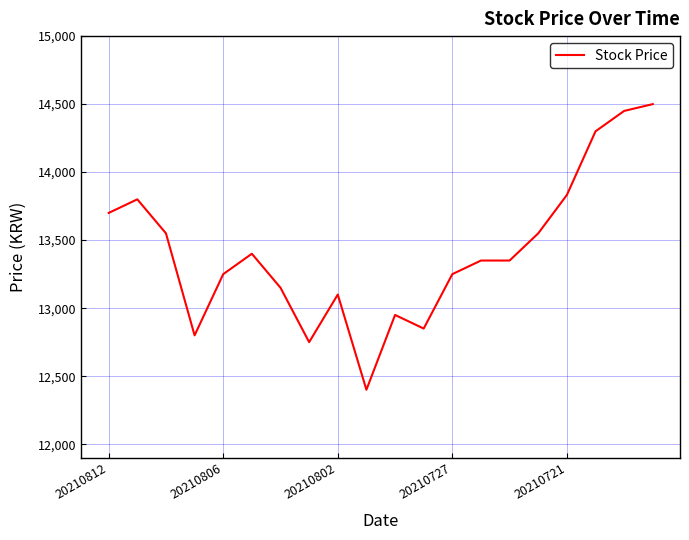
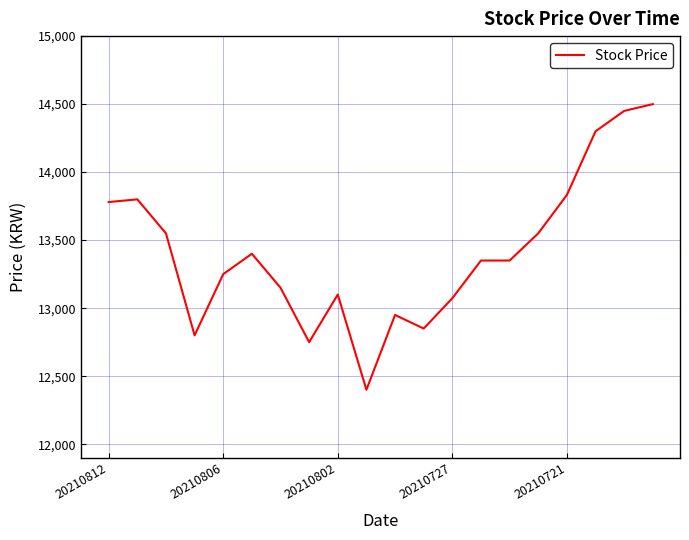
  {
-   "20210812": "13,700",
+   "20210812": "13,780",
    "20210806": "13,250",
    "20210802": "13,100",
-   "20210727": "13,250",
+   "20210727": "13,070",
    "20210721": "13,830"
  }
